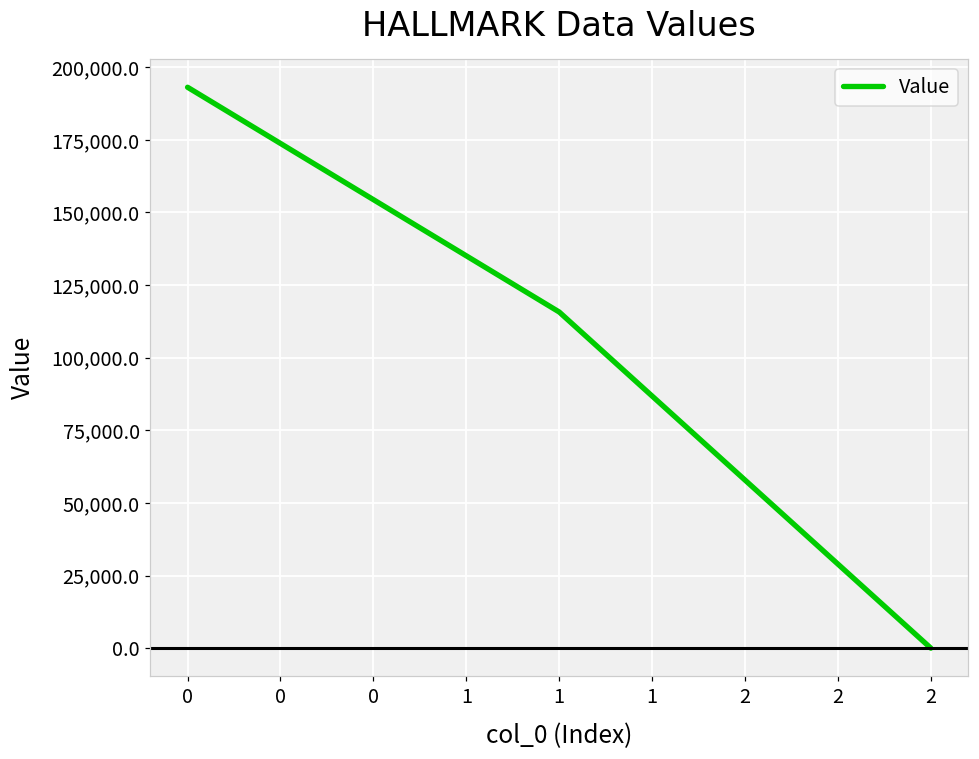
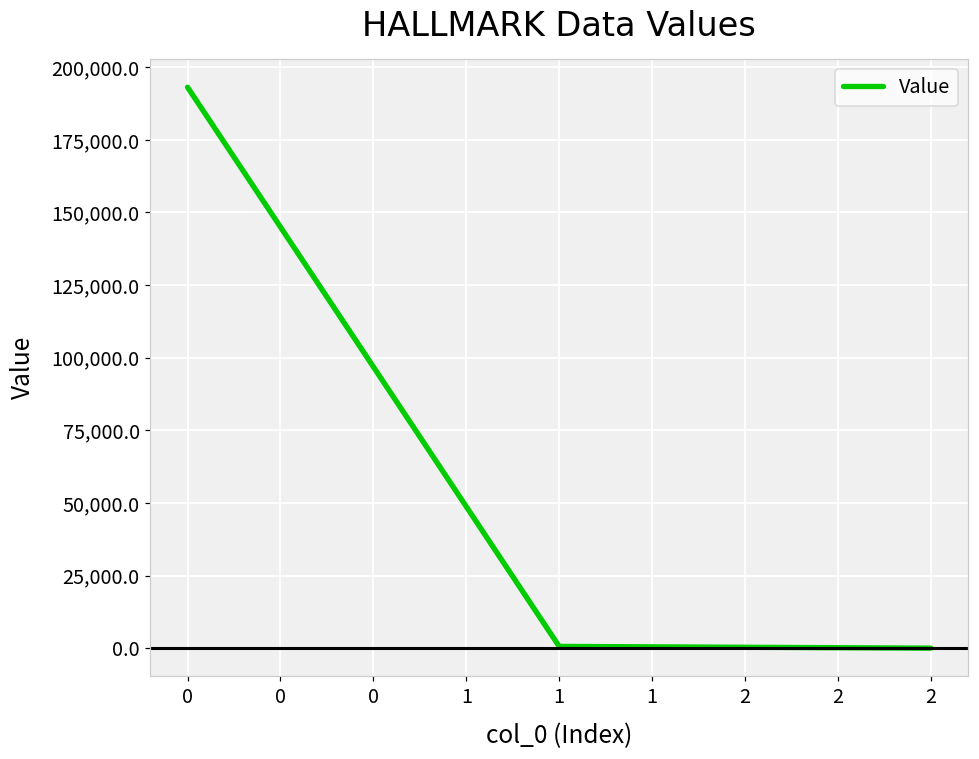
  {
    "0": "193,000",
-   "1": "116,000",
+   "1": "1,000",
    "2": "0"
  }
